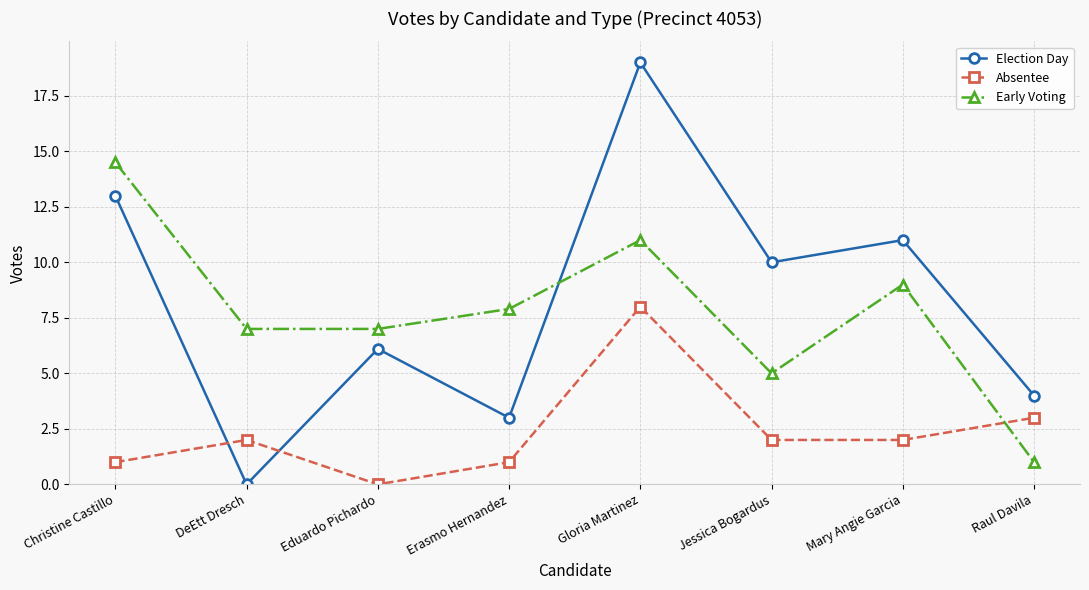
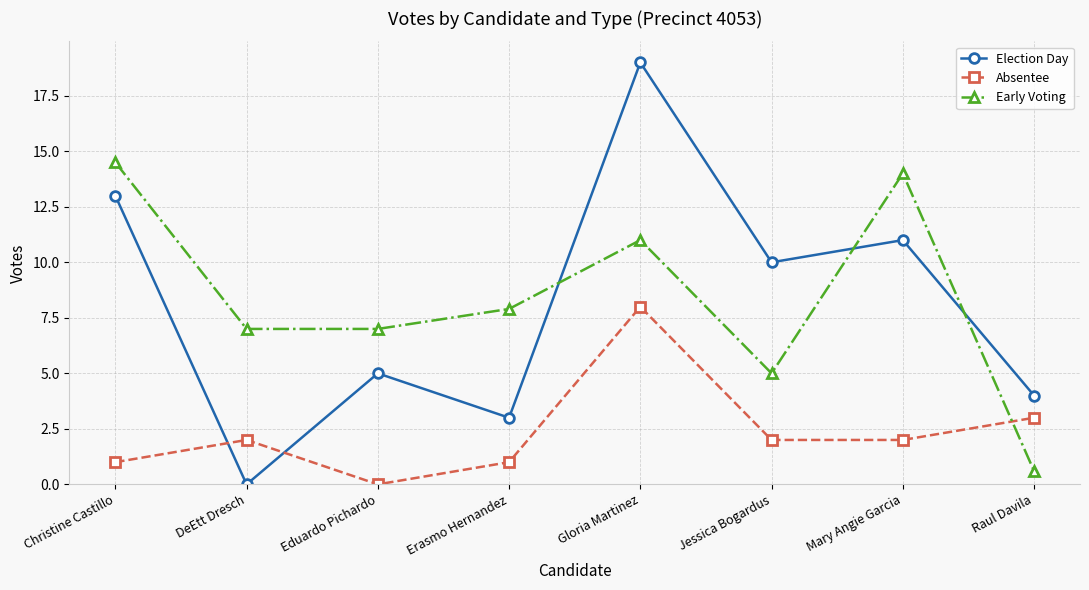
  {
    "Election Day": {
      "Christine Castillo": 13.0,
      "DeEtt Dresch": 0.0,
-     "Eduardo Pichardo": 6.1,
+     "Eduardo Pichardo": 5.0,
      "Erasmo Hernandez": 3.0,
      "Gloria Martinez": 19.0,
      "Jessica Bogardus": 10.0,
      "Mary Angie Garcia": 11.0,
      "Raul Davila": 4.0
    },
    "Absentee": {
      "Christine Castillo": 1.0,
      "DeEtt Dresch": 2.0,
      "Eduardo Pichardo": 0.0,
      "Erasmo Hernandez": 1.0,
      "Gloria Martinez": 8.0,
      "Jessica Bogardus": 2.0,
      "Mary Angie Garcia": 2.0,
      "Raul Davila": 3.0
    },
    "Early Voting": {
      "Christine Castillo": 14.5,
      "DeEtt Dresch": 7.0,
      "Eduardo Pichardo": 7.0,
      "Erasmo Hernandez": 7.9,
      "Gloria Martinez": 11.0,
      "Jessica Bogardus": 5.0,
-     "Mary Angie Garcia": 9,
-     "Raul Davila": 1.0
+     "Mary Angie Garcia": 14,
+     "Raul Davila": 0.6
    }
  }
